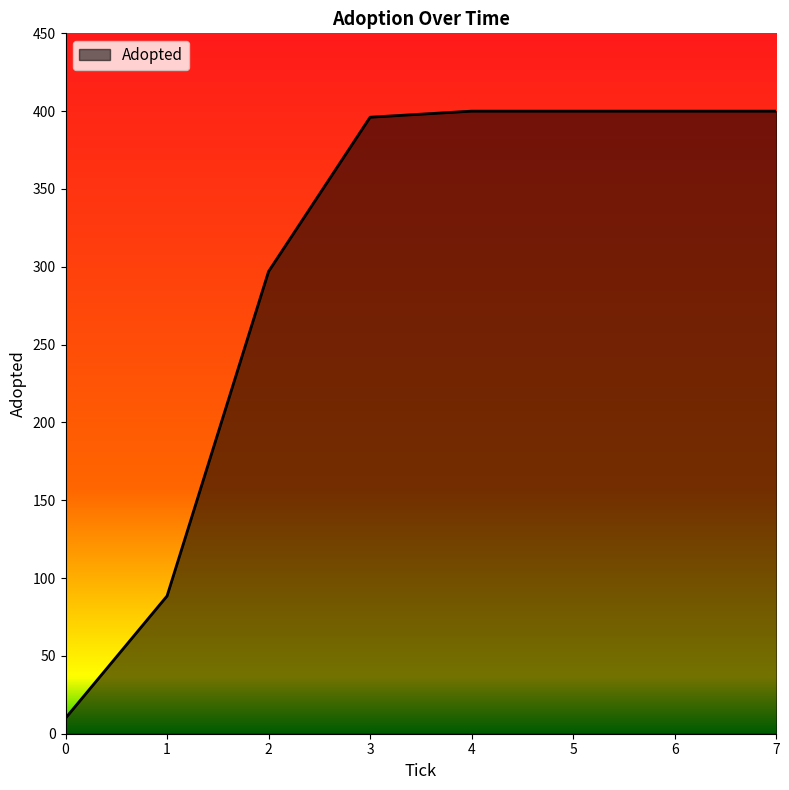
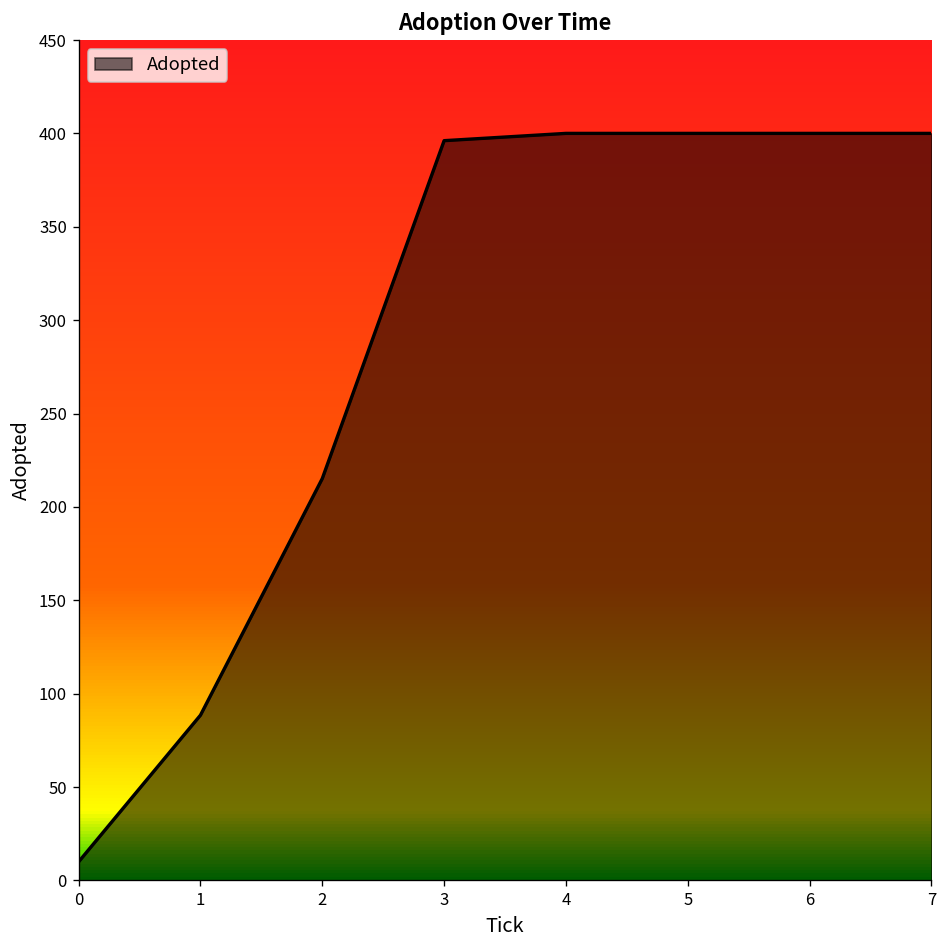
  {
    "0": 10,
    "1": 89,
-   "2": 297,
+   "2": 215,
    "3": 396,
    "4": 400,
    "5": 400,
    "6": 400,
    "7": 400
  }
